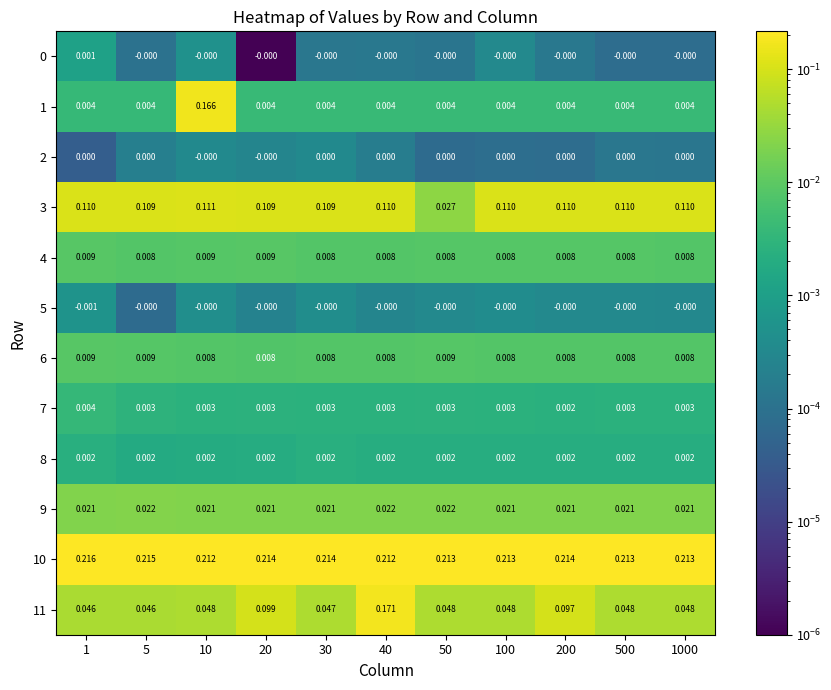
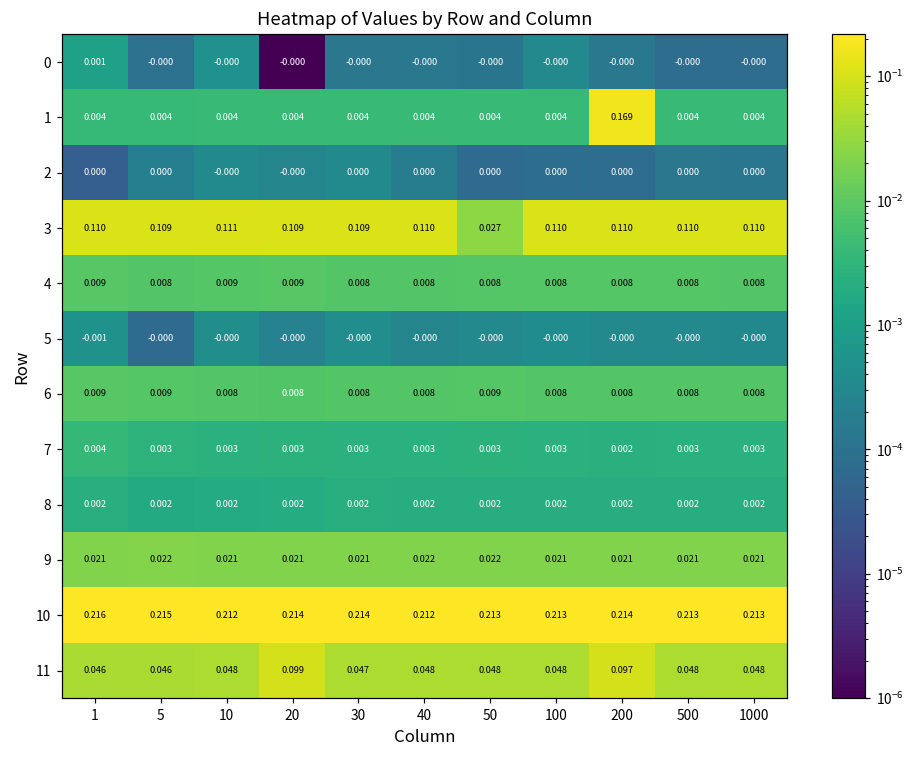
  {
    "0": {
      "1": 0.001,
      "5": -0.000,
      "10": -0.000,
      "20": -0.000,
      "30": -0.000,
      "40": -0.000,
      "50": -0.000,
      "100": -0.000,
      "200": -0.000,
      "500": -0.000,
      "1000": -0.000
    },
    "1": {
      "1": 0.004,
      "5": 0.004,
-     "10": 0.166,
+     "10": 0.004,
      "20": 0.004,
      "30": 0.004,
      "40": 0.004,
      "50": 0.004,
      "100": 0.004,
-     "200": 0.004,
+     "200": 0.169,
      "500": 0.004,
      "1000": 0.004
    },
    "2": {
      "1": 0.000,
      "5": 0.000,
      "10": -0.000,
      "20": -0.000,
      "30": 0.000,
      "40": 0.000,
      "50": 0.000,
      "100": 0.000,
      "200": 0.000,
      "500": 0.000,
      "1000": 0.000
    },
    "3": {
      "1": 0.110,
      "5": 0.109,
      "10": 0.111,
      "20": 0.109,
      "30": 0.109,
      "40": 0.110,
      "50": 0.027,
      "100": 0.110,
      "200": 0.110,
      "500": 0.110,
      "1000": 0.110
    },
    "4": {
      "1": 0.009,
      "5": 0.008,
      "10": 0.009,
      "20": 0.009,
      "30": 0.008,
      "40": 0.008,
      "50": 0.008,
      "100": 0.008,
      "200": 0.008,
      "500": 0.008,
      "1000": 0.008
    },
    "5": {
      "1": -0.001,
      "5": -0.000,
      "10": -0.000,
      "20": -0.000,
      "30": -0.000,
      "40": -0.000,
      "50": -0.000,
      "100": -0.000,
      "200": -0.000,
      "500": -0.000,
      "1000": -0.000
    },
    "6": {
      "1": 0.009,
      "5": 0.009,
      "10": 0.008,
      "20": 0.008,
      "30": 0.008,
      "40": 0.008,
      "50": 0.009,
      "100": 0.008,
      "200": 0.008,
      "500": 0.008,
      "1000": 0.008
    },
    "7": {
      "1": 0.004,
      "5": 0.003,
      "10": 0.003,
      "20": 0.003,
      "30": 0.003,
      "40": 0.003,
      "50": 0.003,
      "100": 0.003,
      "200": 0.002,
      "500": 0.003,
      "1000": 0.003
    },
    "8": {
      "1": 0.002,
      "5": 0.002,
      "10": 0.002,
      "20": 0.002,
      "30": 0.002,
      "40": 0.002,
      "50": 0.002,
      "100": 0.002,
      "200": 0.002,
      "500": 0.002,
      "1000": 0.002
    },
    "9": {
      "1": 0.021,
      "5": 0.022,
      "10": 0.021,
      "20": 0.021,
      "30": 0.021,
      "40": 0.022,
      "50": 0.022,
      "100": 0.021,
      "200": 0.021,
      "500": 0.021,
      "1000": 0.021
    },
    "10": {
      "1": 0.216,
      "5": 0.215,
      "10": 0.212,
      "20": 0.214,
      "30": 0.214,
      "40": 0.212,
      "50": 0.213,
      "100": 0.213,
      "200": 0.214,
      "500": 0.213,
      "1000": 0.213
    },
    "11": {
      "1": 0.046,
      "5": 0.046,
      "10": 0.048,
      "20": 0.099,
      "30": 0.047,
-     "40": 0.171,
+     "40": 0.048,
      "50": 0.048,
      "100": 0.048,
      "200": 0.097,
      "500": 0.048,
      "1000": 0.048
    }
  }
